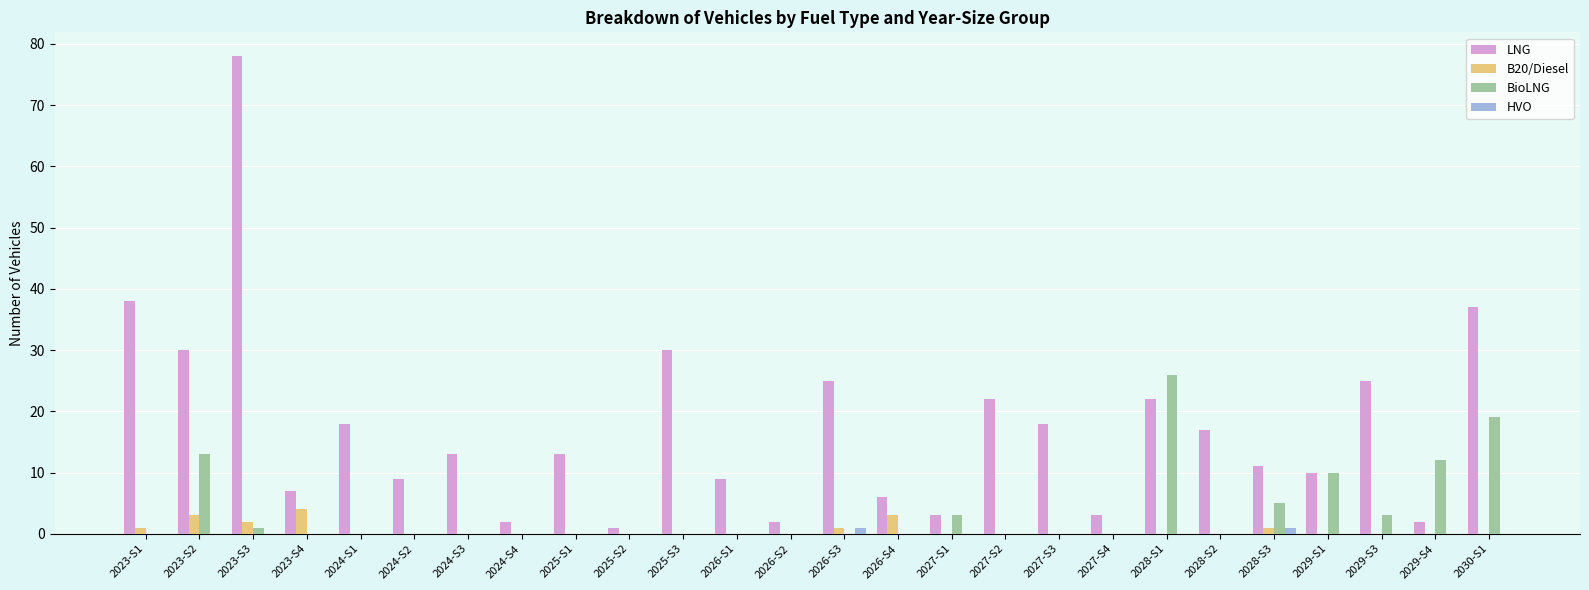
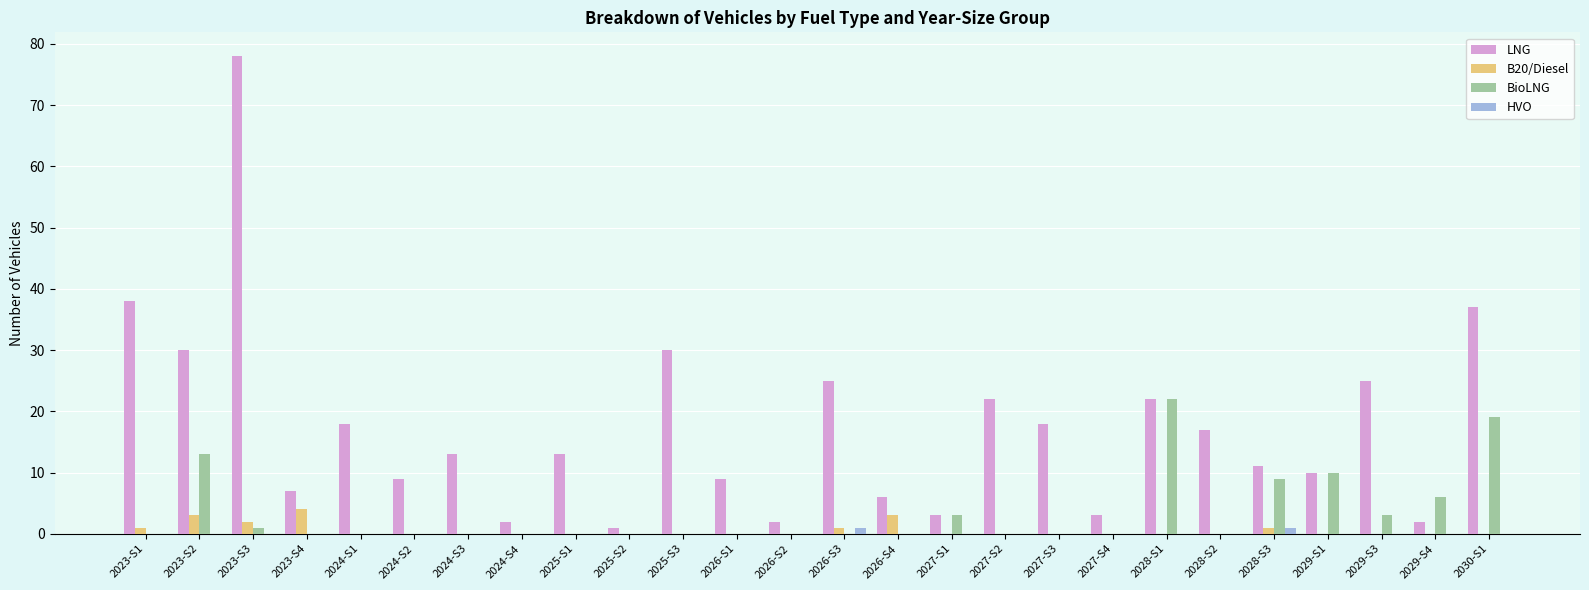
  {
    "LNG": {
      "2023-S1": 38,
      "2023-S2": 30,
      "2023-S3": 78,
      "2023-S4": 7,
      "2024-S1": 18,
      "2024-S2": 9,
      "2024-S3": 13,
      "2024-S4": 2,
      "2025-S1": 13,
      "2025-S2": 1,
      "2025-S3": 30,
      "2026-S1": 9,
      "2026-S2": 2,
      "2026-S3": 25,
      "2026-S4": 6,
      "2027-S1": 3,
      "2027-S2": 22,
      "2027-S3": 18,
      "2027-S4": 3,
      "2028-S1": 22,
      "2028-S2": 17,
      "2028-S3": 11,
      "2029-S1": 10,
      "2029-S3": 25,
      "2029-S4": 2,
      "2030-S1": 37
    },
    "B20/Diesel": {
      "2023-S1": 1,
      "2023-S2": 3,
      "2023-S3": 2,
      "2023-S4": 4,
      "2024-S1": 0,
      "2024-S2": 0,
      "2024-S3": 0,
      "2024-S4": 0,
      "2025-S1": 0,
      "2025-S2": 0,
      "2025-S3": 0,
      "2026-S1": 0,
      "2026-S2": 0,
      "2026-S3": 1,
      "2026-S4": 3,
      "2027-S1": 0,
      "2027-S2": 0,
      "2027-S3": 0,
      "2027-S4": 0,
      "2028-S1": 0,
      "2028-S2": 0,
      "2028-S3": 1,
      "2029-S1": 0,
      "2029-S3": 0,
      "2029-S4": 0,
      "2030-S1": 0
    },
    "BioLNG": {
      "2023-S1": 0,
      "2023-S2": 13,
      "2023-S3": 1,
      "2023-S4": 0,
      "2024-S1": 0,
      "2024-S2": 0,
      "2024-S3": 0,
      "2024-S4": 0,
      "2025-S1": 0,
      "2025-S2": 0,
      "2025-S3": 0,
      "2026-S1": 0,
      "2026-S2": 0,
      "2026-S3": 0,
      "2026-S4": 0,
      "2027-S1": 3,
      "2027-S2": 0,
      "2027-S3": 0,
      "2027-S4": 0,
-     "2028-S1": 26,
+     "2028-S1": 22,
      "2028-S2": 0,
-     "2028-S3": 5,
+     "2028-S3": 9,
      "2029-S1": 10,
      "2029-S3": 3,
-     "2029-S4": 12,
+     "2029-S4": 6,
      "2030-S1": 19
    },
    "HVO": {
      "2023-S1": 0,
      "2023-S2": 0,
      "2023-S3": 0,
      "2023-S4": 0,
      "2024-S1": 0,
      "2024-S2": 0,
      "2024-S3": 0,
      "2024-S4": 0,
      "2025-S1": 0,
      "2025-S2": 0,
      "2025-S3": 0,
      "2026-S1": 0,
      "2026-S2": 0,
      "2026-S3": 1,
      "2026-S4": 0,
      "2027-S1": 0,
      "2027-S2": 0,
      "2027-S3": 0,
      "2027-S4": 0,
      "2028-S1": 0,
      "2028-S2": 0,
      "2028-S3": 1,
      "2029-S1": 0,
      "2029-S3": 0,
      "2029-S4": 0,
      "2030-S1": 0
    }
  }
